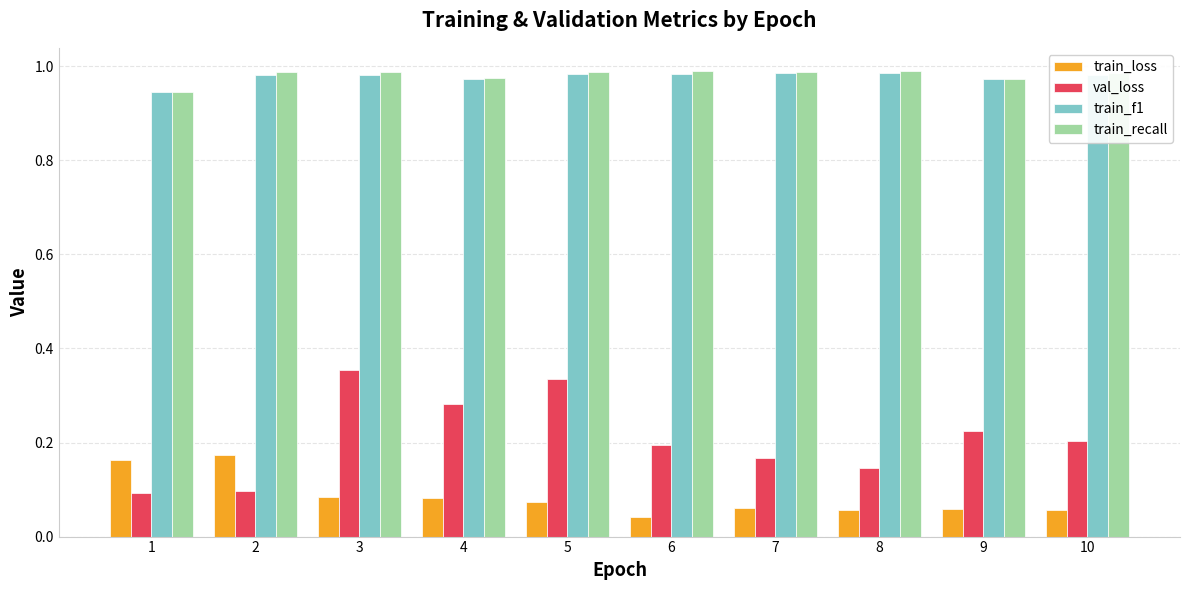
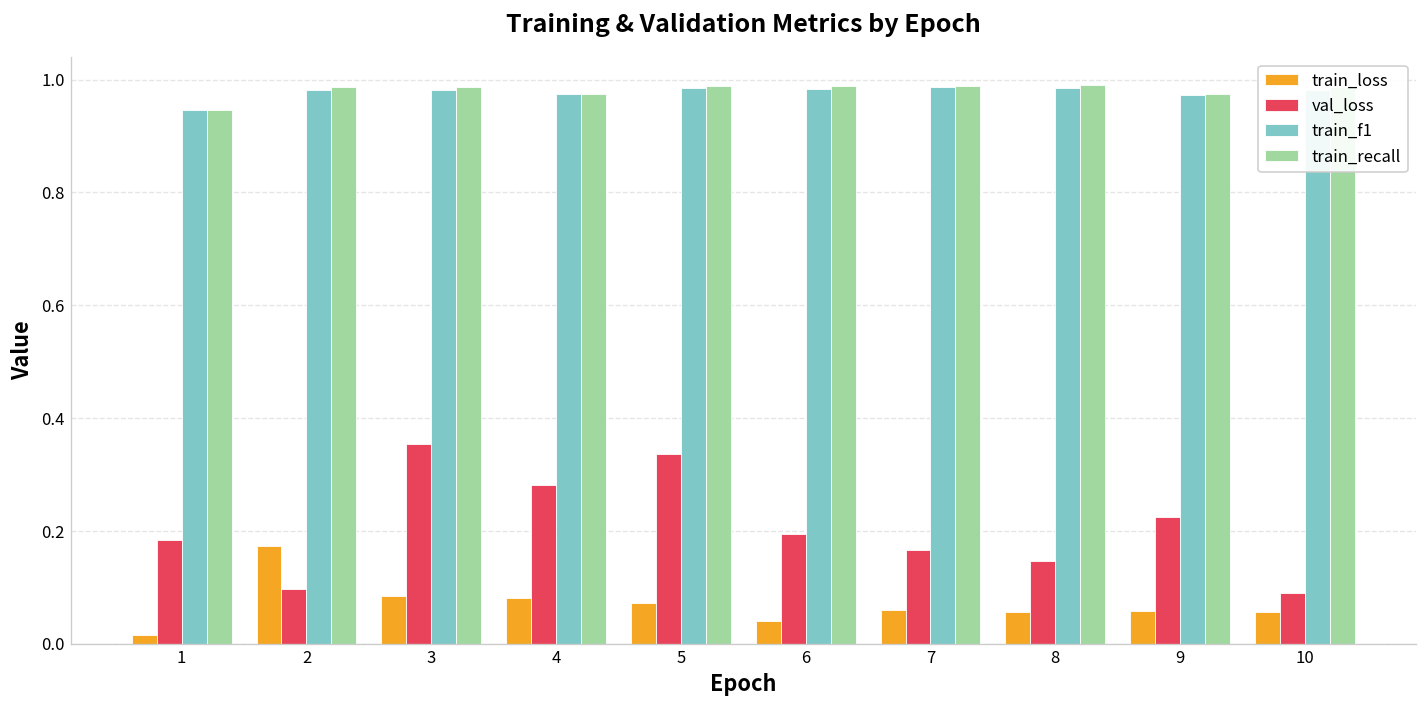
  {
    "train_loss": {
-     "1": 0.16,
+     "1": 0.02,
      "2": 0.17,
      "3": 0.08,
      "4": 0.08,
      "5": 0.07,
      "6": 0.04,
      "7": 0.06,
      "8": 0.06,
      "9": 0.06,
      "10": 0.06
    },
    "val_loss": {
-     "1": 0.09,
+     "1": 0.18,
      "2": 0.10,
      "3": 0.35,
      "4": 0.28,
      "5": 0.34,
      "6": 0.19,
      "7": 0.17,
      "8": 0.15,
      "9": 0.23,
-     "10": 0.20
+     "10": 0.09
    }
  }
